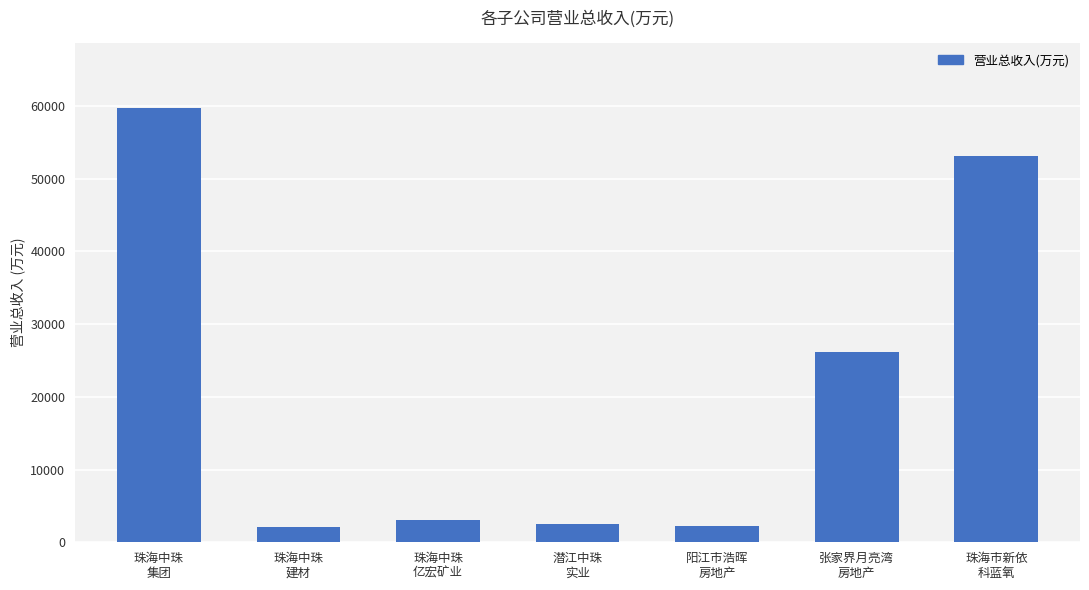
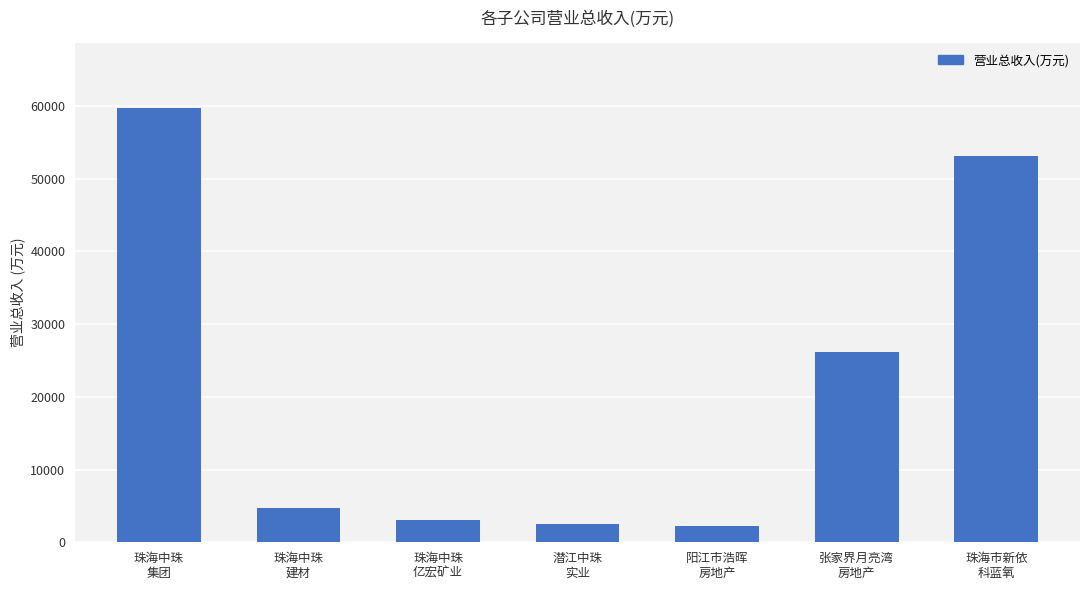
  {
    "珠海中珠 集团": 60000,
-   "珠海中珠 建材": 2000,
+   "珠海中珠 建材": 5000,
    "珠海中珠 亿宏矿业": 3000,
    "潜江中珠 实业": 3000,
    "阳江市浩晖 房地产": 2000,
    "张家界月亮湾 房地产": 26000,
    "珠海市新依 科蓝氧": 53000
  }
